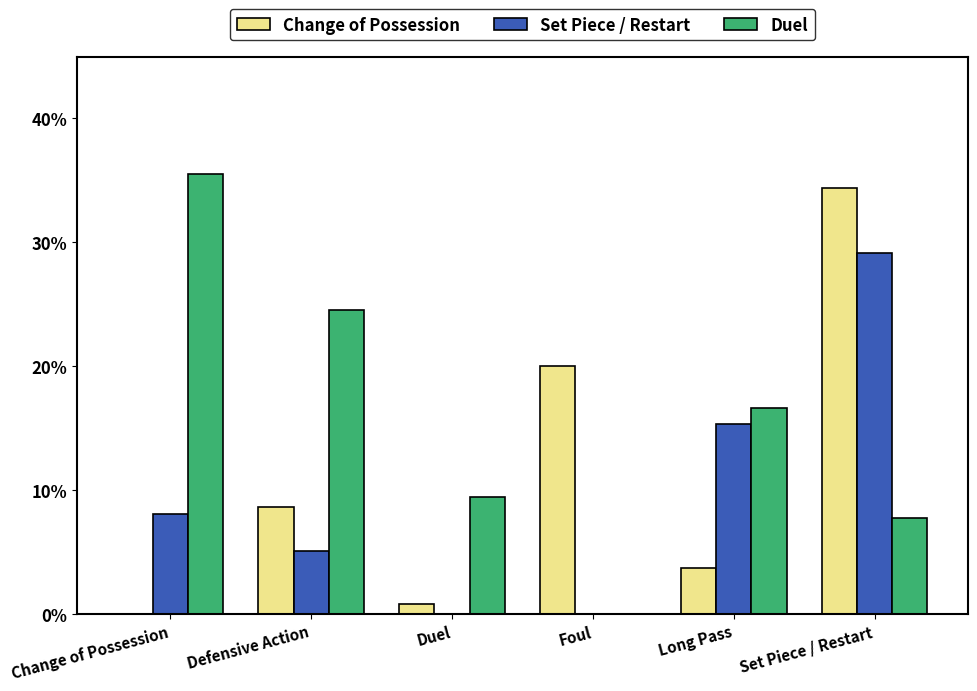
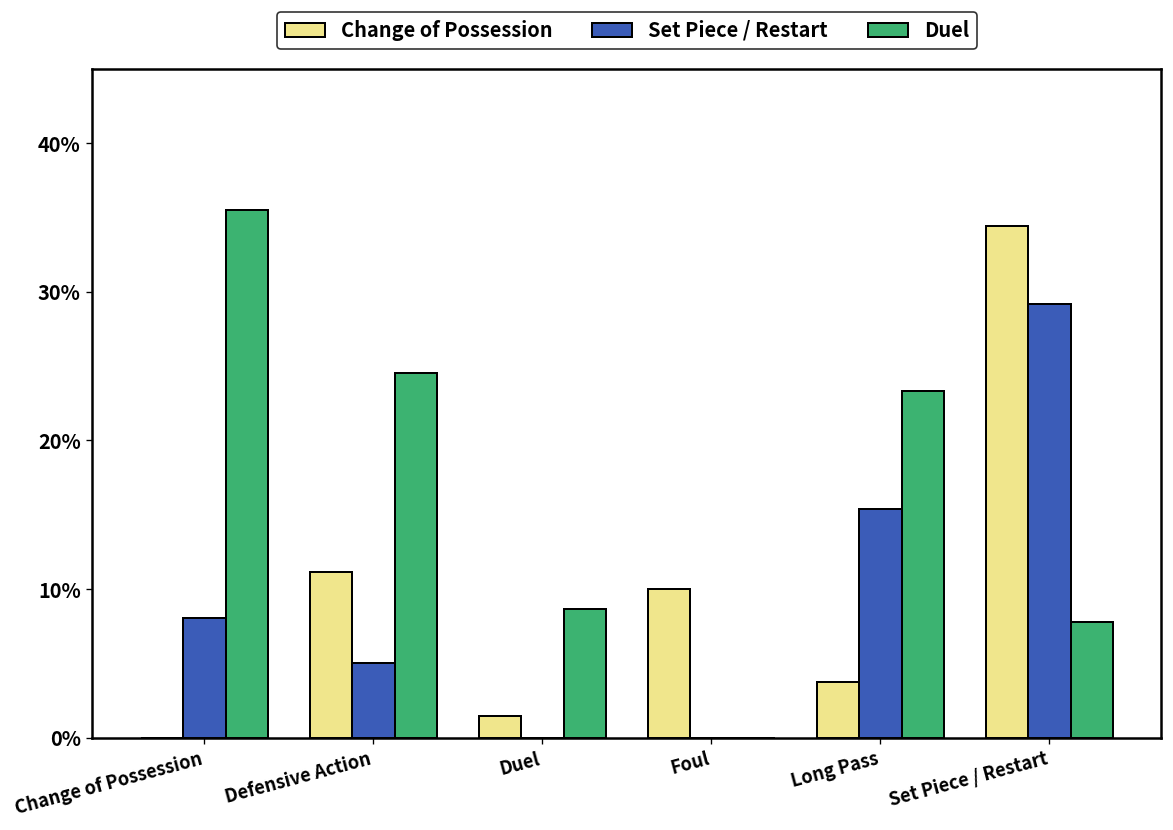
  {
    "Change of Possession": {
      "Change of Possession": "0.0%",
-     "Defensive Action": "8.7%",
-     "Duel": "0.8%",
-     "Foul": "20.0%",
+     "Defensive Action": "11.1%",
+     "Duel": "1.4%",
+     "Foul": "10.0%",
      "Long Pass": "3.7%",
      "Set Piece / Restart": "34.4%"
    },
    "Set Piece / Restart": {
      "Change of Possession": "8.1%",
      "Defensive Action": "5.0%",
      "Duel": "0.0%",
      "Foul": "0.0%",
      "Long Pass": "15.3%",
      "Set Piece / Restart": "29.2%"
    },
    "Duel": {
      "Change of Possession": "35.5%",
      "Defensive Action": "24.5%",
-     "Duel": "9.4%",
+     "Duel": "8.6%",
      "Foul": "0.0%",
-     "Long Pass": "16.7%",
+     "Long Pass": "23.3%",
      "Set Piece / Restart": "7.8%"
    }
  }
